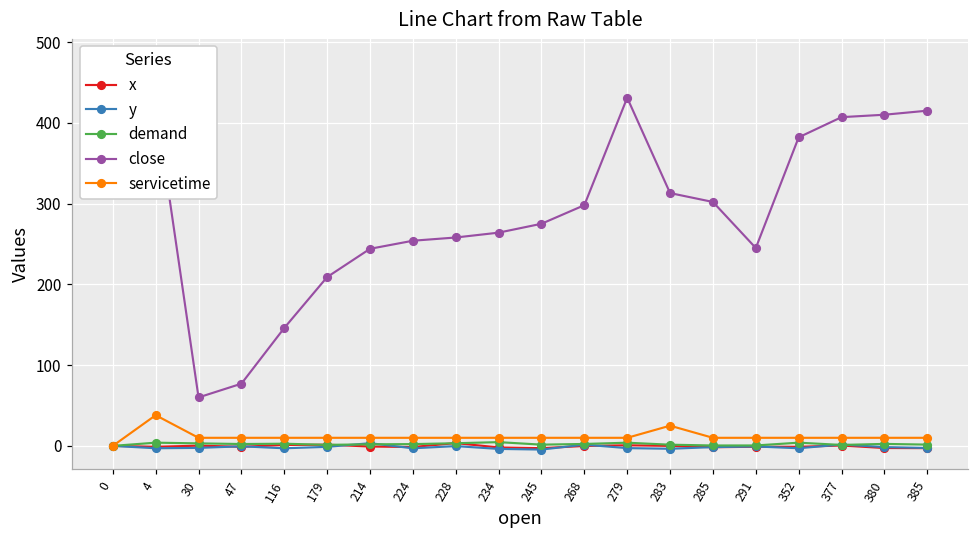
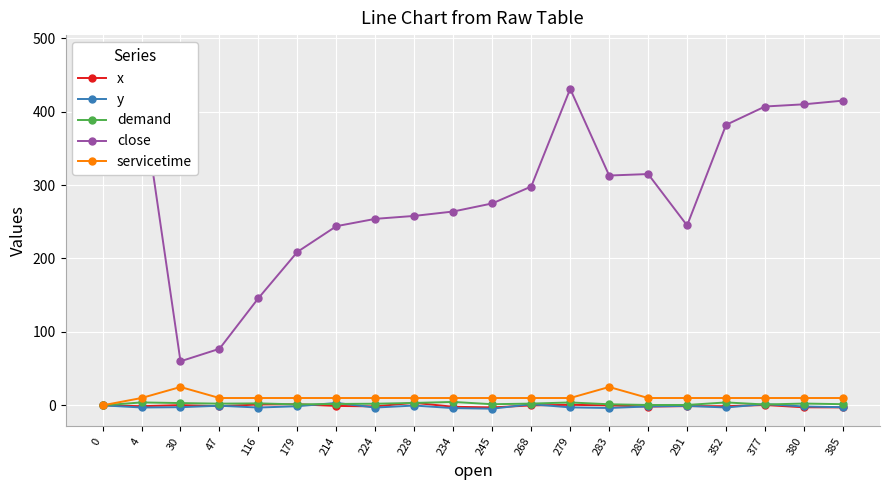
  {
    "y": {
      "116": 0,
      "228": 0,
      "279": 0,
      "283": 0
    },
    "demand": {
      "4": 0,
      "224": 0,
      "234": 0,
      "245": 0,
      "352": 0,
      "380": 0,
      "385": 0
    },
    "close": {
      "30": 60,
      "47": 80,
      "116": 150,
      "179": 210,
      "214": 240,
      "224": 250,
      "228": 260,
      "234": 260,
      "245": 280,
      "268": 300,
      "279": 430,
      "283": 310,
-     "285": 300,
+     "285": 320,
      "291": 250,
      "352": 380,
      "377": 410,
      "380": 410,
      "385": 420
    },
    "servicetime": {
-     "4": 40,
-     "30": 10,
+     "4": 10,
+     "30": 30,
      "47": 10,
      "116": 10,
      "179": 10,
      "214": 10,
      "224": 10,
      "228": 10,
      "234": 10,
      "245": 10,
      "268": 10,
      "279": 10,
      "283": 30,
      "285": 10,
      "291": 10,
      "352": 10,
      "377": 10,
      "380": 10,
      "385": 10
    }
  }
